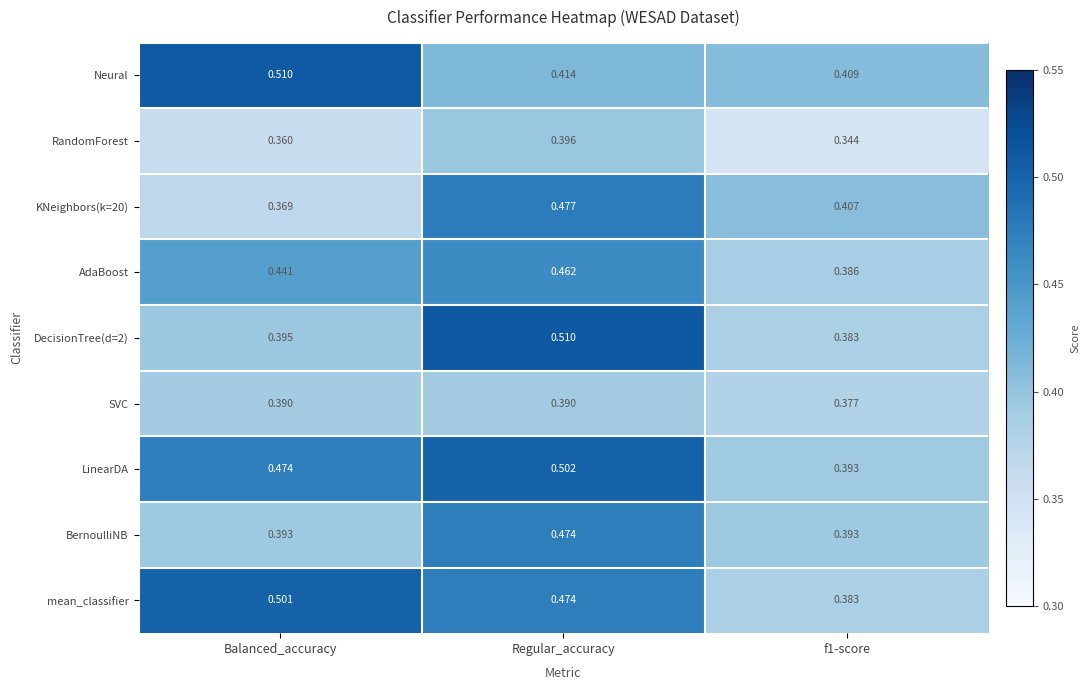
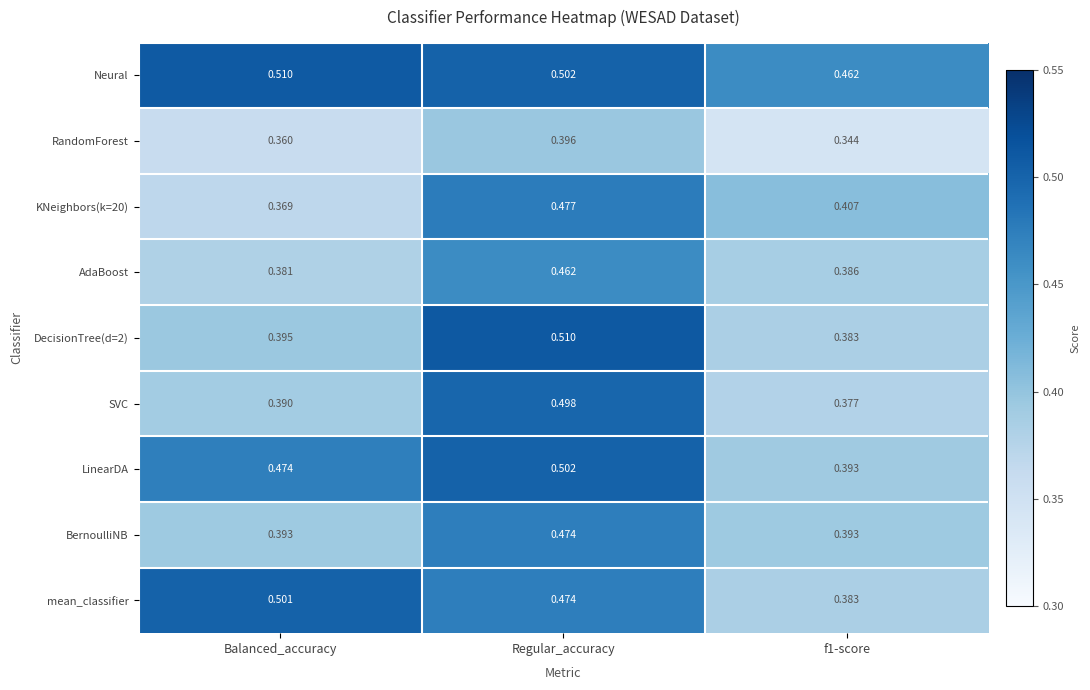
  {
    "Neural": {
      "Balanced_accuracy": 0.510,
-     "Regular_accuracy": 0.414,
-     "f1-score": 0.409
+     "Regular_accuracy": 0.502,
+     "f1-score": 0.462
    },
    "RandomForest": {
      "Balanced_accuracy": 0.360,
      "Regular_accuracy": 0.396,
      "f1-score": 0.344
    },
    "KNeighbors(k=20)": {
      "Balanced_accuracy": 0.369,
      "Regular_accuracy": 0.477,
      "f1-score": 0.407
    },
    "AdaBoost": {
-     "Balanced_accuracy": 0.441,
+     "Balanced_accuracy": 0.381,
      "Regular_accuracy": 0.462,
      "f1-score": 0.386
    },
    "DecisionTree(d=2)": {
      "Balanced_accuracy": 0.395,
      "Regular_accuracy": 0.510,
      "f1-score": 0.383
    },
    "SVC": {
      "Balanced_accuracy": 0.390,
-     "Regular_accuracy": 0.390,
+     "Regular_accuracy": 0.498,
      "f1-score": 0.377
    },
    "LinearDA": {
      "Balanced_accuracy": 0.474,
      "Regular_accuracy": 0.502,
      "f1-score": 0.393
    },
    "BernoulliNB": {
      "Balanced_accuracy": 0.393,
      "Regular_accuracy": 0.474,
      "f1-score": 0.393
    },
    "mean_classifier": {
      "Balanced_accuracy": 0.501,
      "Regular_accuracy": 0.474,
      "f1-score": 0.383
    }
  }
